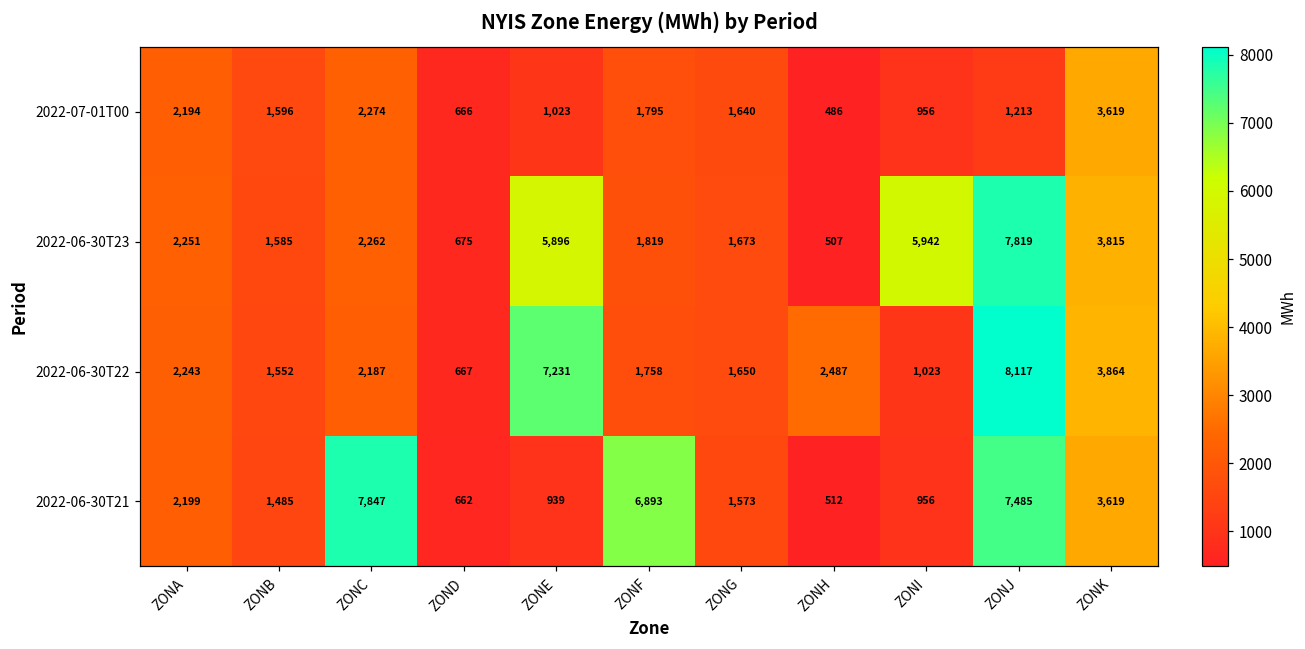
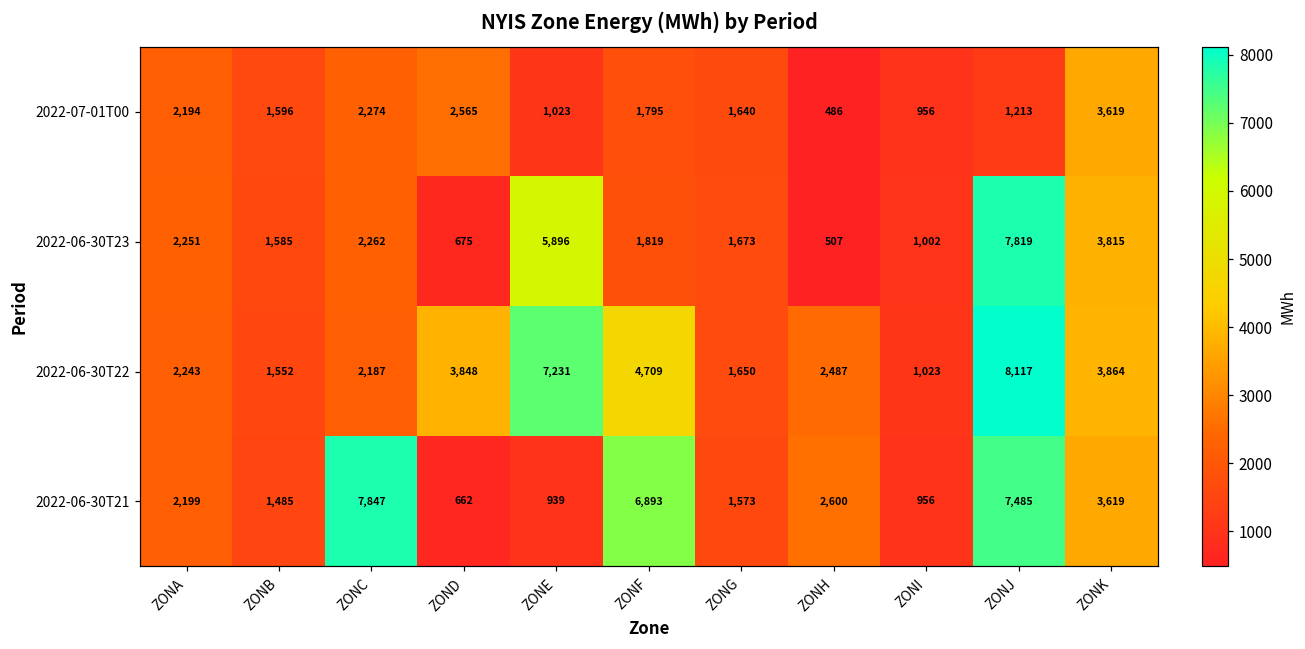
  {
    "2022-07-01T00": {
      "ZONA": "2,194",
      "ZONB": "1,596",
      "ZONC": "2,274",
-     "ZOND": "666",
+     "ZOND": "2,565",
      "ZONE": "1,023",
      "ZONF": "1,795",
      "ZONG": "1,640",
      "ZONH": "486",
      "ZONI": "956",
      "ZONJ": "1,213",
      "ZONK": "3,619"
    },
    "2022-06-30T23": {
      "ZONA": "2,251",
      "ZONB": "1,585",
      "ZONC": "2,262",
      "ZOND": "675",
      "ZONE": "5,896",
      "ZONF": "1,819",
      "ZONG": "1,673",
      "ZONH": "507",
-     "ZONI": "5,942",
+     "ZONI": "1,002",
      "ZONJ": "7,819",
      "ZONK": "3,815"
    },
    "2022-06-30T22": {
      "ZONA": "2,243",
      "ZONB": "1,552",
      "ZONC": "2,187",
-     "ZOND": "667",
+     "ZOND": "3,848",
      "ZONE": "7,231",
-     "ZONF": "1,758",
+     "ZONF": "4,709",
      "ZONG": "1,650",
      "ZONH": "2,487",
      "ZONI": "1,023",
      "ZONJ": "8,117",
      "ZONK": "3,864"
    },
    "2022-06-30T21": {
      "ZONA": "2,199",
      "ZONB": "1,485",
      "ZONC": "7,847",
      "ZOND": "662",
      "ZONE": "939",
      "ZONF": "6,893",
      "ZONG": "1,573",
-     "ZONH": "512",
+     "ZONH": "2,600",
      "ZONI": "956",
      "ZONJ": "7,485",
      "ZONK": "3,619"
    }
  }
